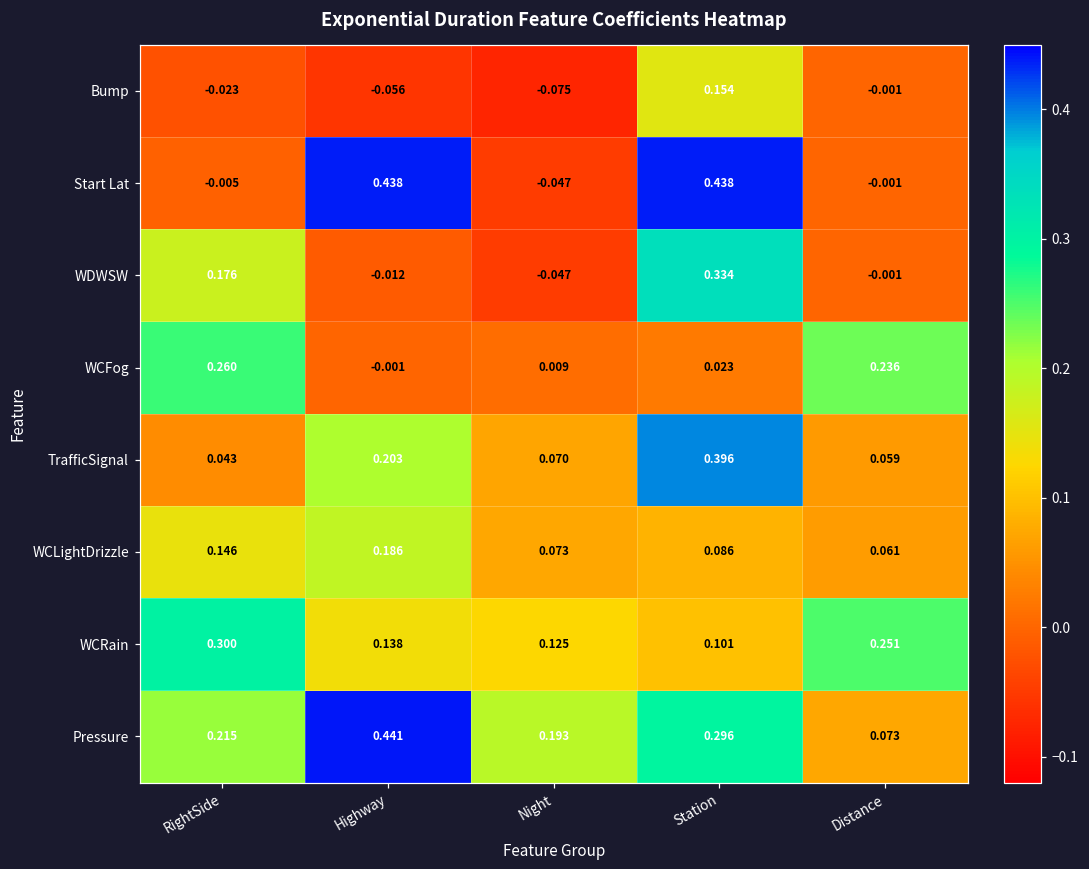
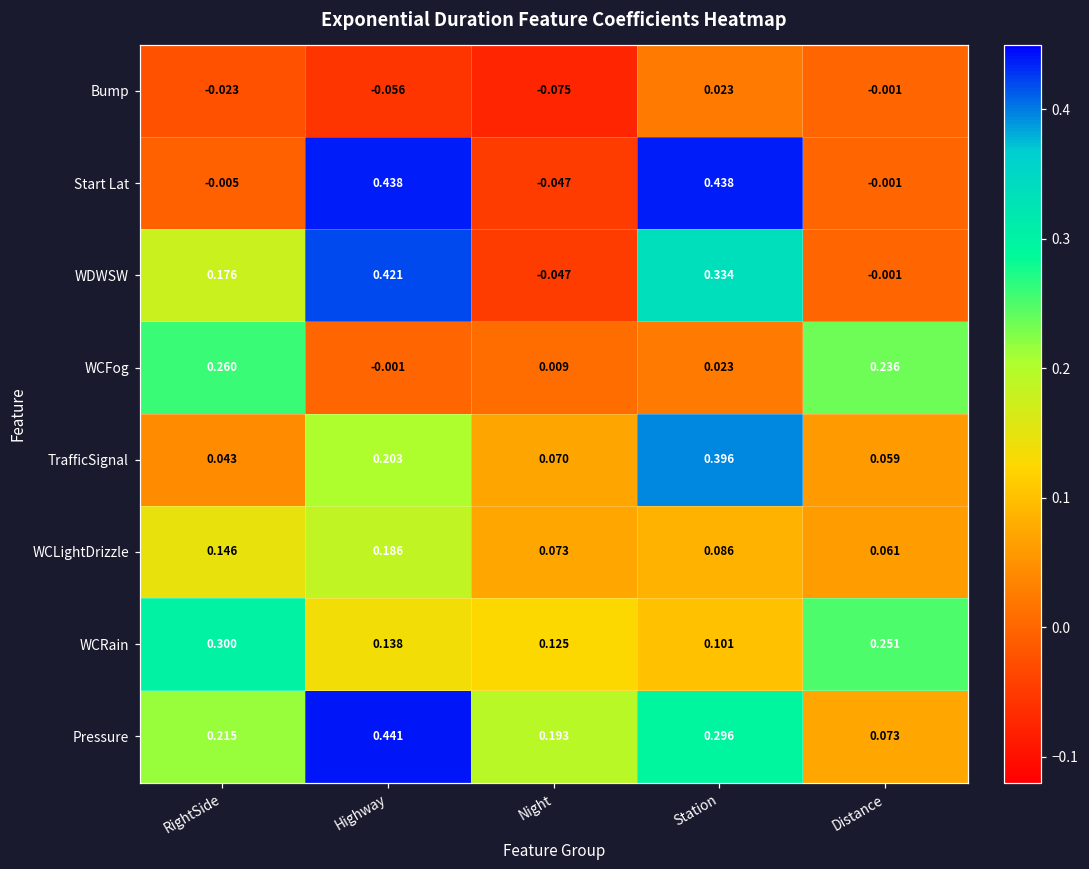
  {
    "Bump": {
      "RightSide": -0.023,
      "Highway": -0.056,
      "Night": -0.075,
-     "Station": 0.154,
+     "Station": 0.023,
      "Distance": -0.001
    },
    "Start Lat": {
      "RightSide": -0.005,
      "Highway": 0.438,
      "Night": -0.047,
      "Station": 0.438,
      "Distance": -0.001
    },
    "WDWSW": {
      "RightSide": 0.176,
-     "Highway": -0.012,
+     "Highway": 0.421,
      "Night": -0.047,
      "Station": 0.334,
      "Distance": -0.001
    },
    "WCFog": {
      "RightSide": 0.260,
      "Highway": -0.001,
      "Night": 0.009,
      "Station": 0.023,
      "Distance": 0.236
    },
    "TrafficSignal": {
      "RightSide": 0.043,
      "Highway": 0.203,
      "Night": 0.070,
      "Station": 0.396,
      "Distance": 0.059
    },
    "WCLightDrizzle": {
      "RightSide": 0.146,
      "Highway": 0.186,
      "Night": 0.073,
      "Station": 0.086,
      "Distance": 0.061
    },
    "WCRain": {
      "RightSide": 0.300,
      "Highway": 0.138,
      "Night": 0.125,
      "Station": 0.101,
      "Distance": 0.251
    },
    "Pressure": {
      "RightSide": 0.215,
      "Highway": 0.441,
      "Night": 0.193,
      "Station": 0.296,
      "Distance": 0.073
    }
  }
